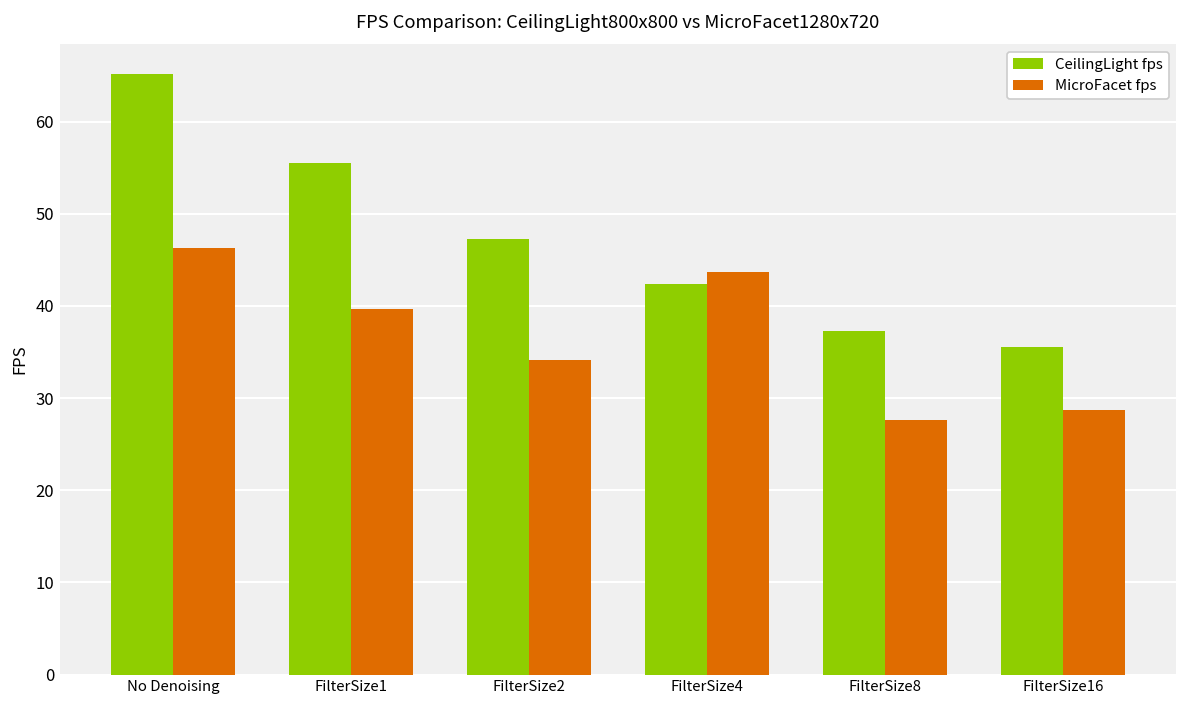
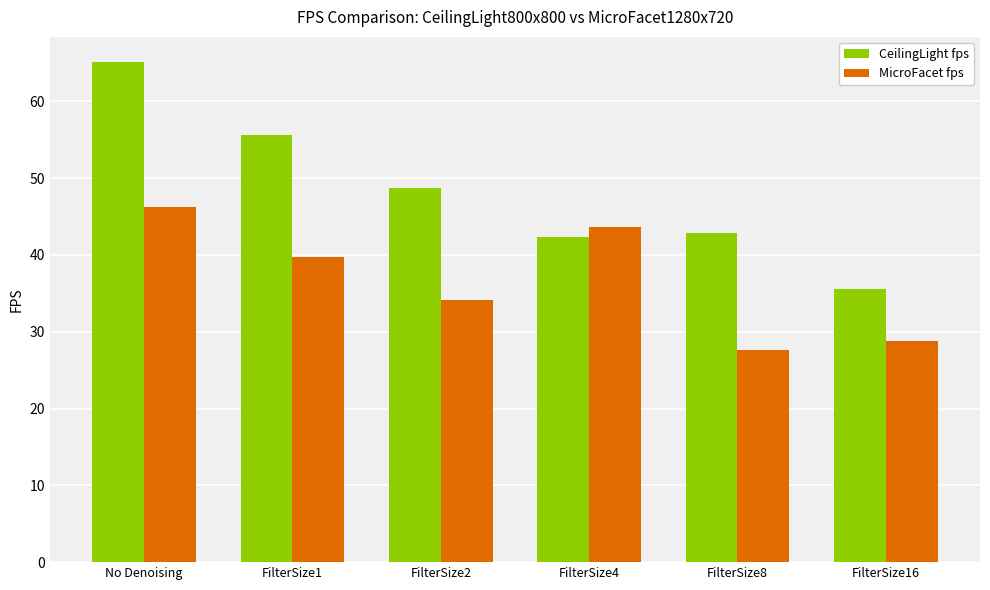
  {
    "CeilingLight fps": {
      "No Denoising": 65,
      "FilterSize1": 56,
-     "FilterSize2": 47,
+     "FilterSize2": 49,
      "FilterSize4": 42,
-     "FilterSize8": 37,
+     "FilterSize8": 43,
      "FilterSize16": 36
    },
    "MicroFacet fps": {
      "No Denoising": 46,
      "FilterSize1": 40,
      "FilterSize2": 34,
      "FilterSize4": 44,
      "FilterSize8": 28,
      "FilterSize16": 29
    }
  }
